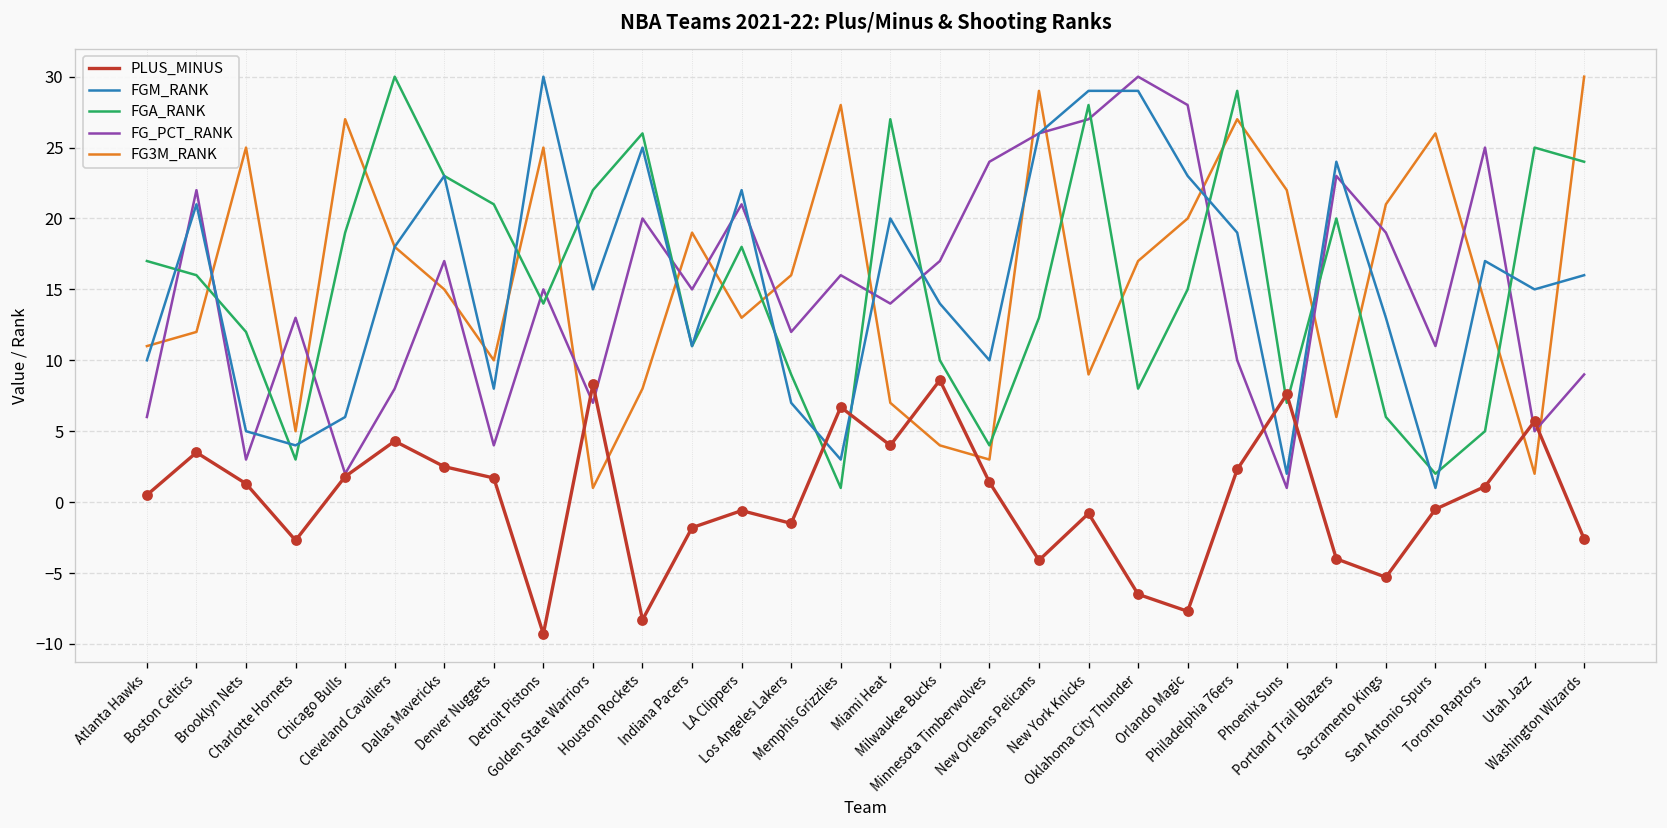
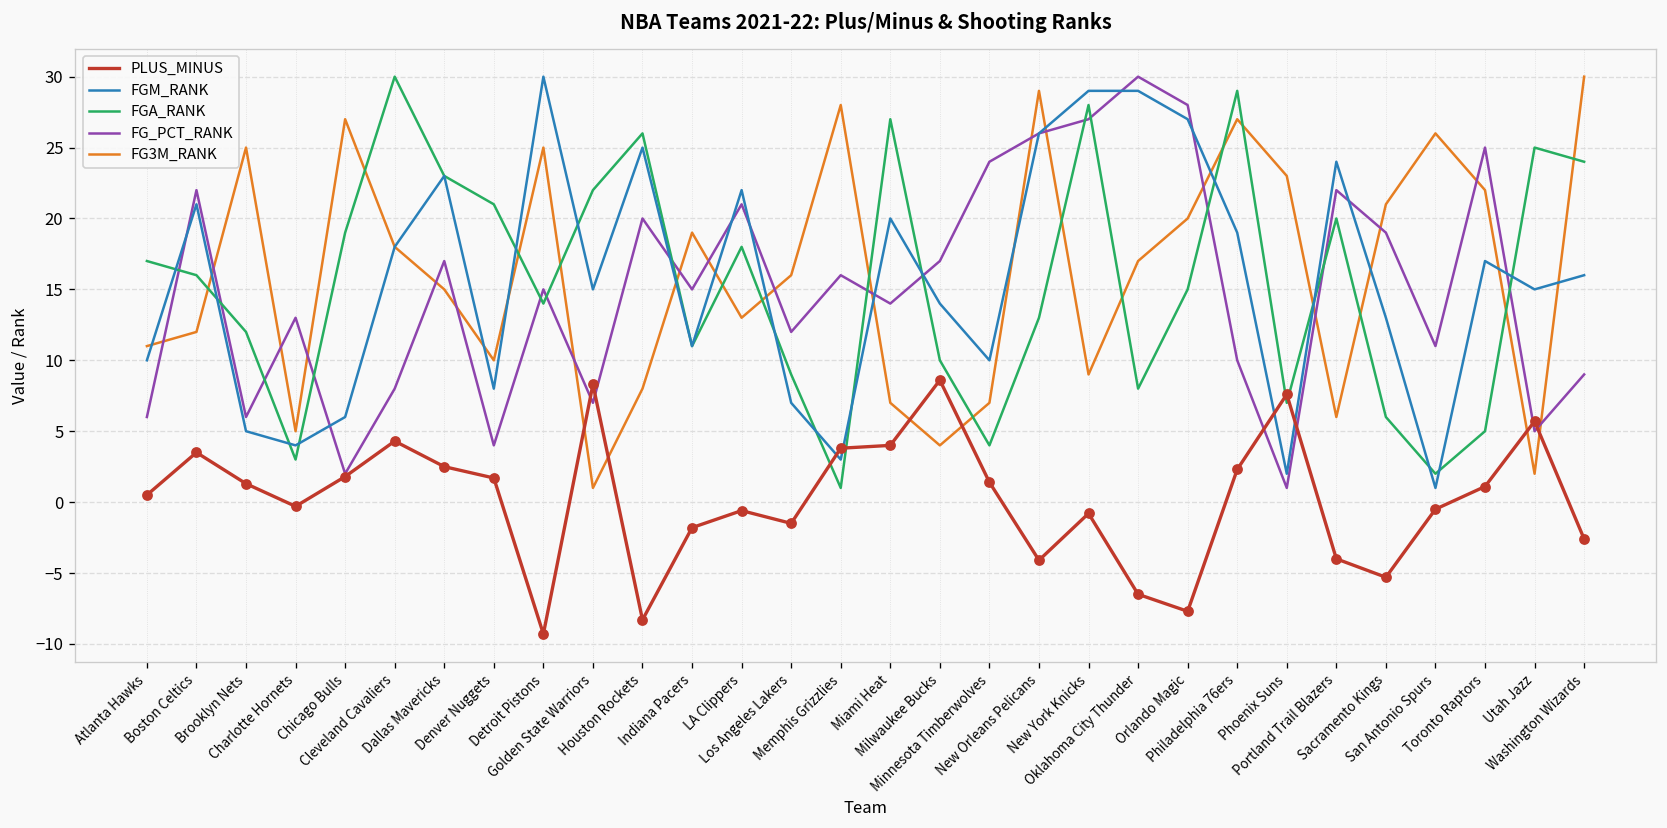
  {
    "PLUS_MINUS": {
      "Atlanta Hawks": 0.5,
      "Boston Celtics": 3.5,
      "Brooklyn Nets": 1.3,
-     "Charlotte Hornets": -2.7,
+     "Charlotte Hornets": -0.3,
      "Cleveland Cavaliers": 4.3,
      "Dallas Mavericks": 2.5,
      "Denver Nuggets": 1.7,
      "Detroit Pistons": -9.3,
      "Golden State Warriors": 8.3,
      "Houston Rockets": -8.3,
      "Indiana Pacers": -1.8,
      "LA Clippers": -0.6,
      "Los Angeles Lakers": -1.5,
-     "Memphis Grizzlies": 6.7,
+     "Memphis Grizzlies": 3.8,
      "Miami Heat": 4.0,
      "Milwaukee Bucks": 8.6,
      "Minnesota Timberwolves": 1.4,
      "New Orleans Pelicans": -4.1,
      "New York Knicks": -0.8,
      "Oklahoma City Thunder": -6.5,
      "Orlando Magic": -7.7,
      "Philadelphia 76ers": 2.3,
      "Phoenix Suns": 7.6,
      "Portland Trail Blazers": -4.0,
      "Sacramento Kings": -5.3,
      "San Antonio Spurs": -0.5,
      "Toronto Raptors": 1.1,
      "Utah Jazz": 5.7,
      "Washington Wizards": -2.6
    },
    "FGM_RANK": {
      "Atlanta Hawks": 10,
      "Boston Celtics": 21,
      "Brooklyn Nets": 5,
      "Charlotte Hornets": 4,
      "Chicago Bulls": 6,
      "Denver Nuggets": 8,
      "Detroit Pistons": 30,
      "Golden State Warriors": 15,
      "Houston Rockets": 25,
      "LA Clippers": 22,
      "Los Angeles Lakers": 7,
      "Memphis Grizzlies": 3,
      "Miami Heat": 20,
      "Milwaukee Bucks": 14,
      "Minnesota Timberwolves": 10,
      "New York Knicks": 29,
      "Oklahoma City Thunder": 29,
-     "Orlando Magic": 23,
+     "Orlando Magic": 27,
      "Philadelphia 76ers": 19,
      "Phoenix Suns": 2,
      "Portland Trail Blazers": 24,
      "Sacramento Kings": 13,
      "San Antonio Spurs": 1,
      "Toronto Raptors": 17,
      "Utah Jazz": 15,
      "Washington Wizards": 16
    },
    "FGA_RANK": {
      "Atlanta Hawks": 17.0,
      "Boston Celtics": 16.0,
      "Brooklyn Nets": 12.0,
      "Charlotte Hornets": 3.0,
      "Chicago Bulls": 19.0,
      "Cleveland Cavaliers": 30.0,
      "Denver Nuggets": 21.0,
      "Detroit Pistons": 14.0,
      "Golden State Warriors": 22.0,
      "Houston Rockets": 26.0,
      "LA Clippers": 18.0,
      "Los Angeles Lakers": 9.0,
      "Memphis Grizzlies": 1.0,
      "Miami Heat": 27.0,
      "Milwaukee Bucks": 10.0,
      "Minnesota Timberwolves": 4.0,
      "New Orleans Pelicans": 13.0,
      "New York Knicks": 28.0,
      "Oklahoma City Thunder": 8.0,
      "Orlando Magic": 15.0,
      "Philadelphia 76ers": 29.0,
      "Phoenix Suns": 7.0,
      "Portland Trail Blazers": 20.0,
      "Sacramento Kings": 6.0,
      "San Antonio Spurs": 2.0,
      "Toronto Raptors": 5.0,
      "Utah Jazz": 25.0,
      "Washington Wizards": 24.0
    },
    "FG_PCT_RANK": {
      "Atlanta Hawks": 6,
      "Boston Celtics": 22,
-     "Brooklyn Nets": 3,
+     "Brooklyn Nets": 6,
      "Charlotte Hornets": 13,
      "Cleveland Cavaliers": 8,
      "Dallas Mavericks": 17,
      "Denver Nuggets": 4,
      "Detroit Pistons": 15,
      "Golden State Warriors": 7,
      "Houston Rockets": 20,
      "Indiana Pacers": 15,
      "LA Clippers": 21,
      "Los Angeles Lakers": 12,
      "Memphis Grizzlies": 16,
      "Miami Heat": 14,
      "Milwaukee Bucks": 17,
      "Minnesota Timberwolves": 24,
      "New York Knicks": 27,
      "Oklahoma City Thunder": 30,
      "Orlando Magic": 28,
      "Philadelphia 76ers": 10,
      "Phoenix Suns": 1,
-     "Portland Trail Blazers": 23,
+     "Portland Trail Blazers": 22,
      "Sacramento Kings": 19,
      "San Antonio Spurs": 11,
      "Toronto Raptors": 25,
      "Utah Jazz": 5,
      "Washington Wizards": 9
    },
    "FG3M_RANK": {
      "Atlanta Hawks": 11,
      "Boston Celtics": 12,
      "Brooklyn Nets": 25,
      "Charlotte Hornets": 5,
      "Chicago Bulls": 27,
      "Dallas Mavericks": 15,
      "Denver Nuggets": 10,
      "Detroit Pistons": 25,
      "Golden State Warriors": 1,
      "Houston Rockets": 8,
      "Indiana Pacers": 19,
      "LA Clippers": 13,
      "Los Angeles Lakers": 16,
      "Memphis Grizzlies": 28,
      "Miami Heat": 7,
      "Milwaukee Bucks": 4,
-     "Minnesota Timberwolves": 3,
+     "Minnesota Timberwolves": 7,
      "New Orleans Pelicans": 29,
      "New York Knicks": 9,
      "Oklahoma City Thunder": 17,
      "Orlando Magic": 20,
      "Philadelphia 76ers": 27,
-     "Phoenix Suns": 22,
+     "Phoenix Suns": 23,
      "Portland Trail Blazers": 6,
      "Sacramento Kings": 21,
      "San Antonio Spurs": 26,
-     "Toronto Raptors": 14,
+     "Toronto Raptors": 22,
      "Utah Jazz": 2,
      "Washington Wizards": 30
    }
  }
